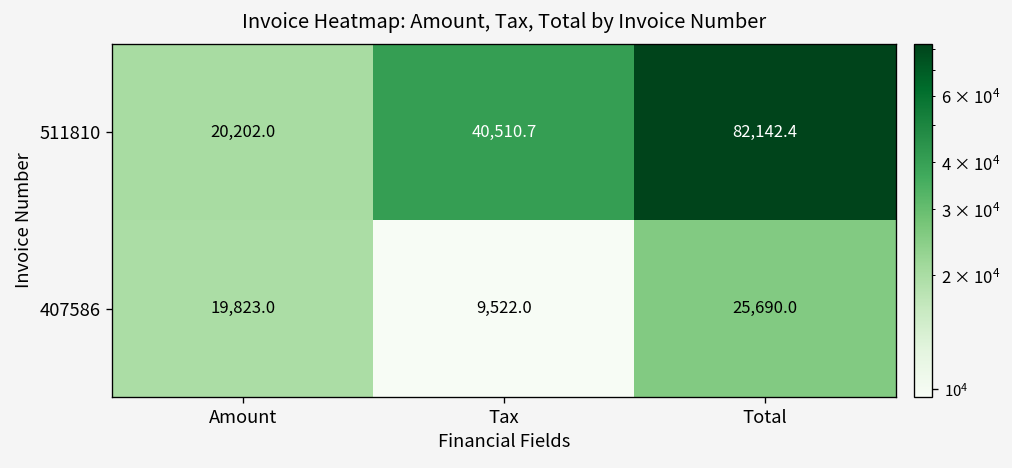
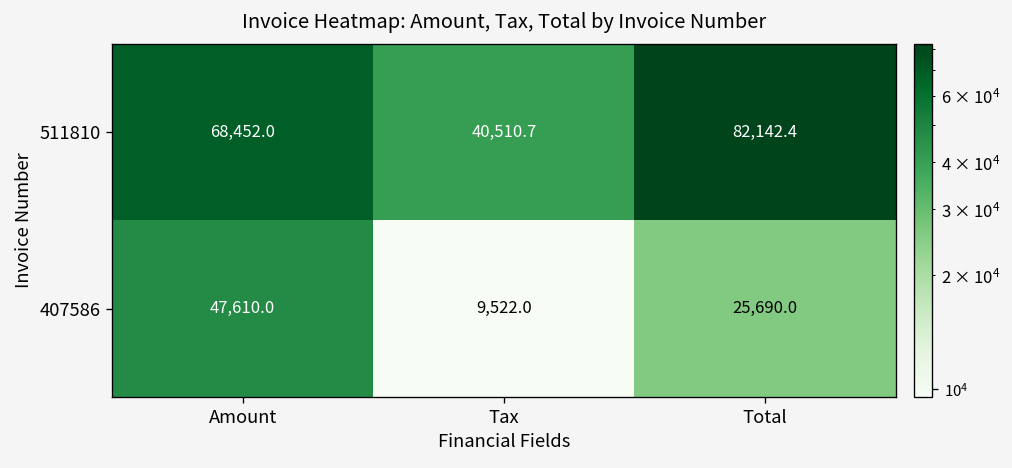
  {
    "511810": {
-     "Amount": "20,202.0",
+     "Amount": "68,452.0",
      "Tax": "40,510.7",
      "Total": "82,142.4"
    },
    "407586": {
-     "Amount": "19,823.0",
+     "Amount": "47,610.0",
      "Tax": "9,522.0",
      "Total": "25,690.0"
    }
  }
